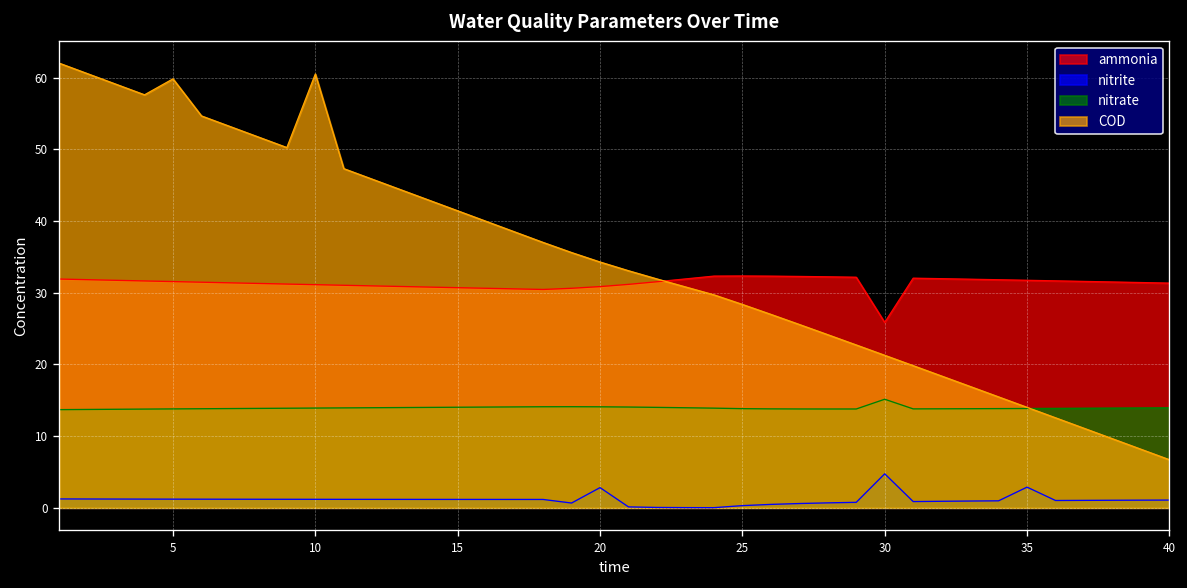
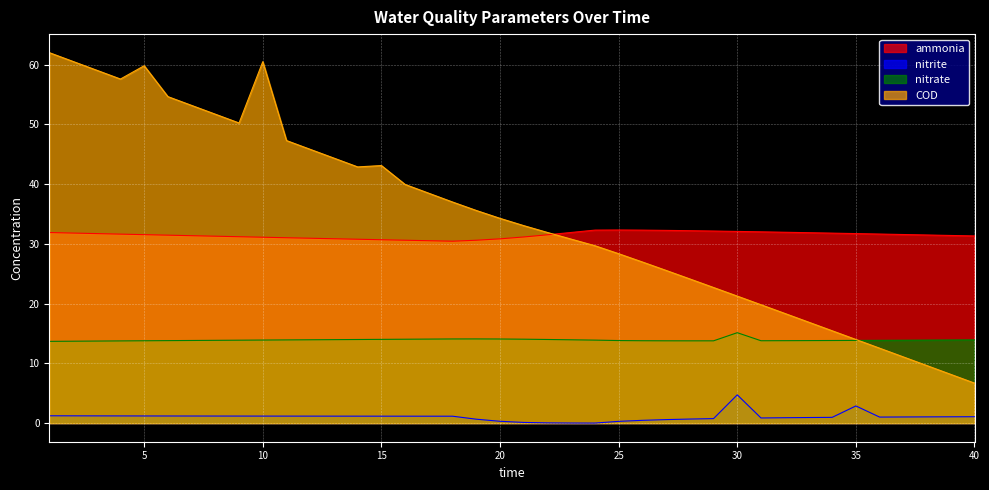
  {
    "ammonia": {
      "5": 32,
      "10": 31,
      "15": 31,
      "20": 31,
      "25": 32,
-     "30": 26,
+     "30": 32,
      "35": 32,
      "40": 31
    },
    "nitrite": {
      "5": 1,
      "10": 1,
      "15": 1,
-     "20": 3,
+     "20": 0,
      "25": 0,
      "30": 5,
      "35": 3,
      "40": 1
    },
    "nitrate": {
      "5": 14,
      "10": 14,
      "15": 14,
      "20": 14,
      "25": 14,
      "30": 15,
      "40": 14
    },
    "COD": {
      "5": 60,
      "10": 61,
-     "15": 41,
+     "15": 43,
      "20": 34,
      "25": 28,
      "30": 21,
      "40": 7
    }
  }
